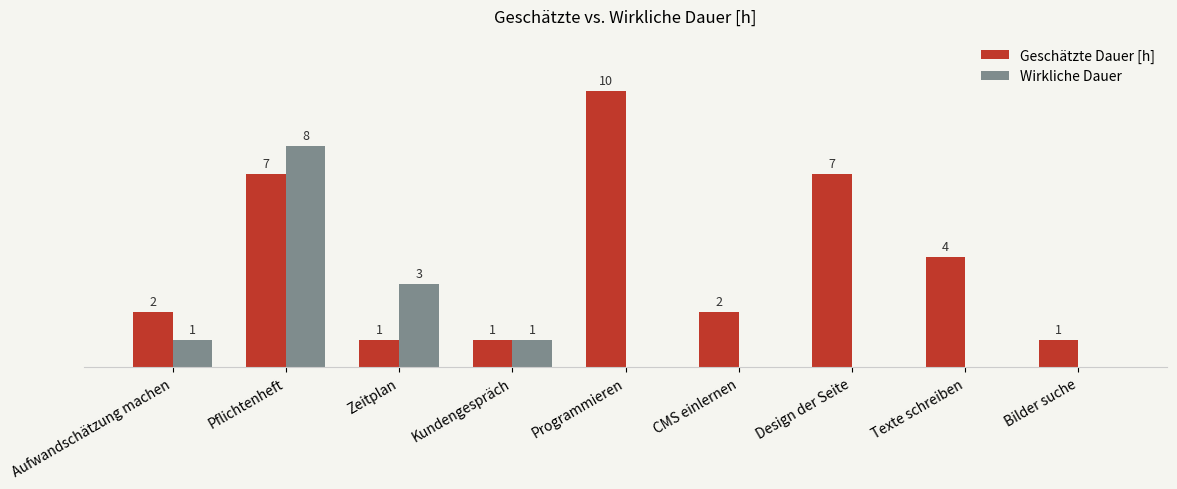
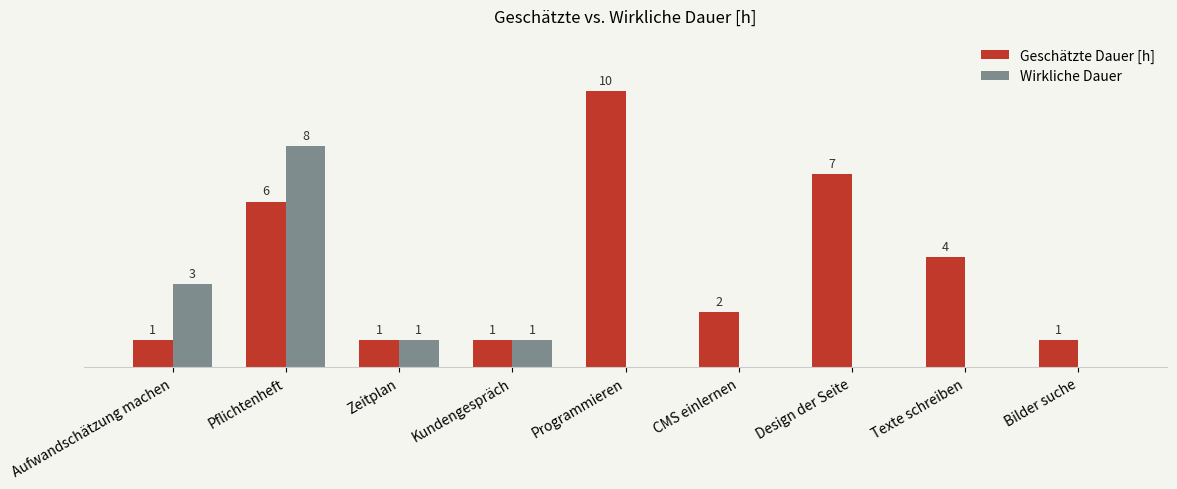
  {
    "Geschätzte Dauer [h]": {
-     "Aufwandschätzung machen": 2,
-     "Pflichtenheft": 7,
+     "Aufwandschätzung machen": 1,
+     "Pflichtenheft": 6,
      "Zeitplan": 1,
      "Kundengespräch": 1,
      "Programmieren": 10,
      "CMS einlernen": 2,
      "Design der Seite": 7,
      "Texte schreiben": 4,
      "Bilder suche": 1
    },
    "Wirkliche Dauer": {
-     "Aufwandschätzung machen": 1,
+     "Aufwandschätzung machen": 3,
      "Pflichtenheft": 8,
-     "Zeitplan": 3,
+     "Zeitplan": 1,
      "Kundengespräch": 1
    }
  }
